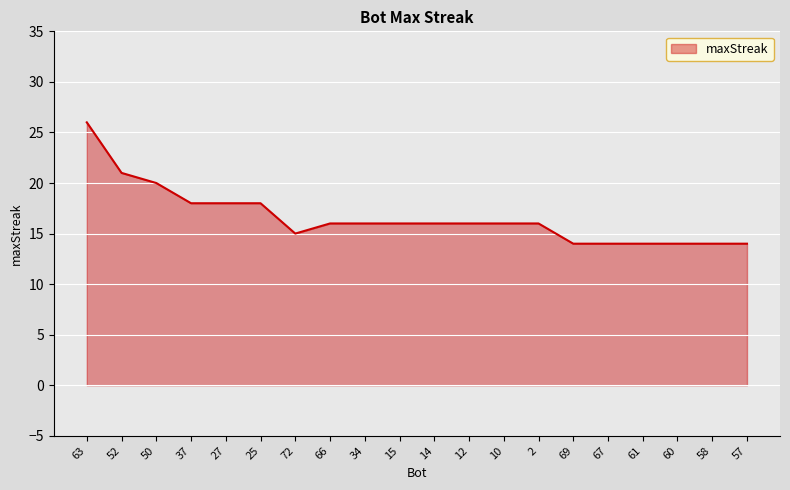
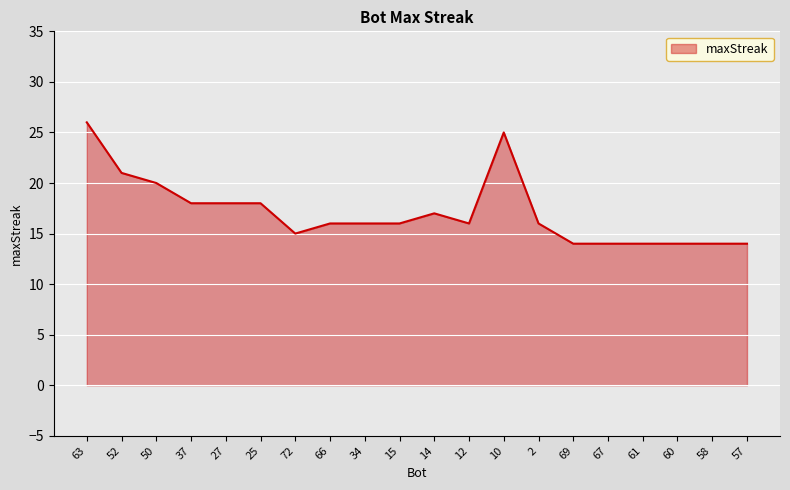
  {
    "63": 26,
    "52": 21,
    "50": 20,
    "37": 18,
    "27": 18,
    "25": 18,
    "72": 15,
    "66": 16,
    "34": 16,
    "15": 16,
-   "14": 16,
+   "14": 17,
    "12": 16,
-   "10": 16,
+   "10": 25,
    "2": 16,
    "69": 14,
    "67": 14,
    "61": 14,
    "60": 14,
    "58": 14,
    "57": 14
  }
